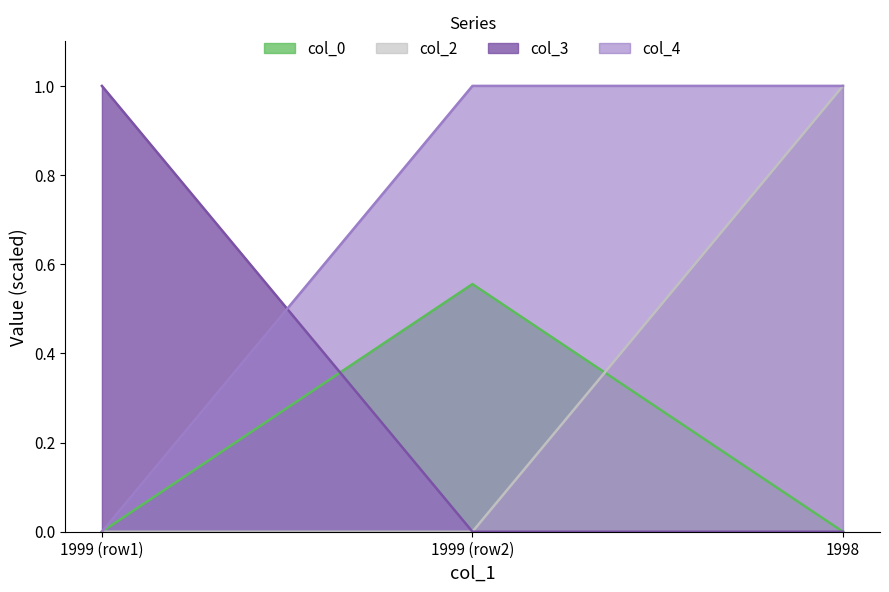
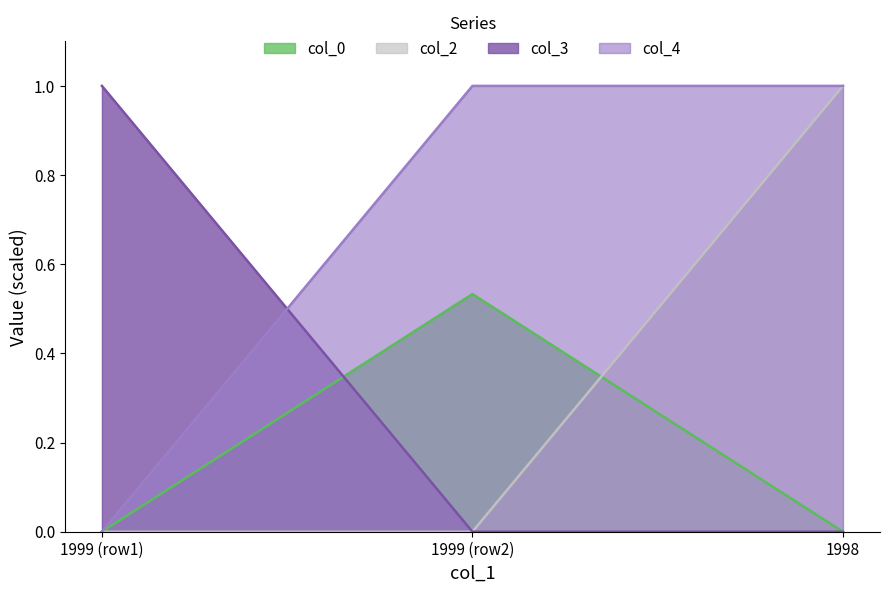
  {
    "col_0": {
-     "1999 (row2)": 0.56
+     "1999 (row2)": 0.53
    },
    "col_3": {
      "1999 (row1)": 1.00
    },
    "col_4": {
      "1999 (row2)": 1.00
    }
  }
